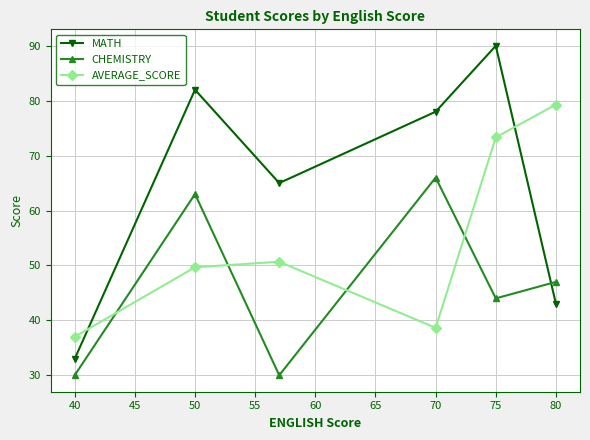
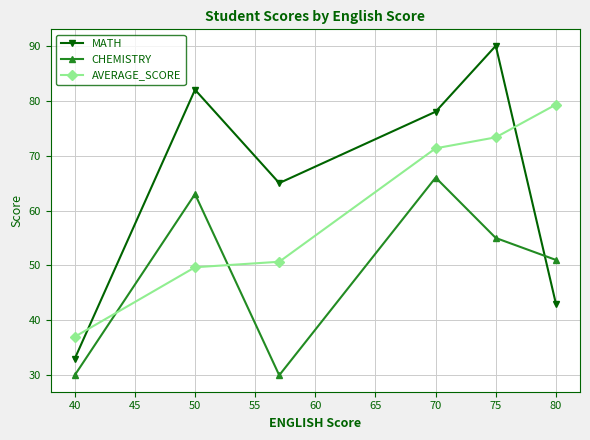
  {
    "MATH": {
      "40": 33,
      "50": 82,
      "70": 78,
      "75": 90,
      "80": 43
    },
    "CHEMISTRY": {
      "40": 30,
      "50": 63,
      "70": 66,
-     "75": 44,
-     "80": 47
+     "75": 55,
+     "80": 51
    },
    "AVERAGE_SCORE": {
      "40": 37,
      "50": 50,
-     "70": 39,
+     "70": 71,
      "75": 73,
      "80": 79
    }
  }
